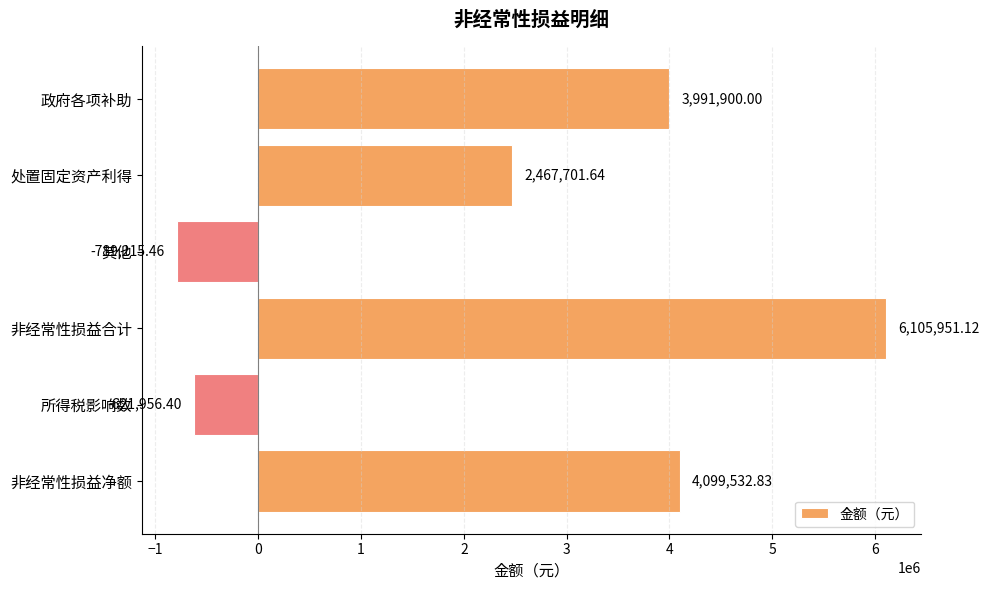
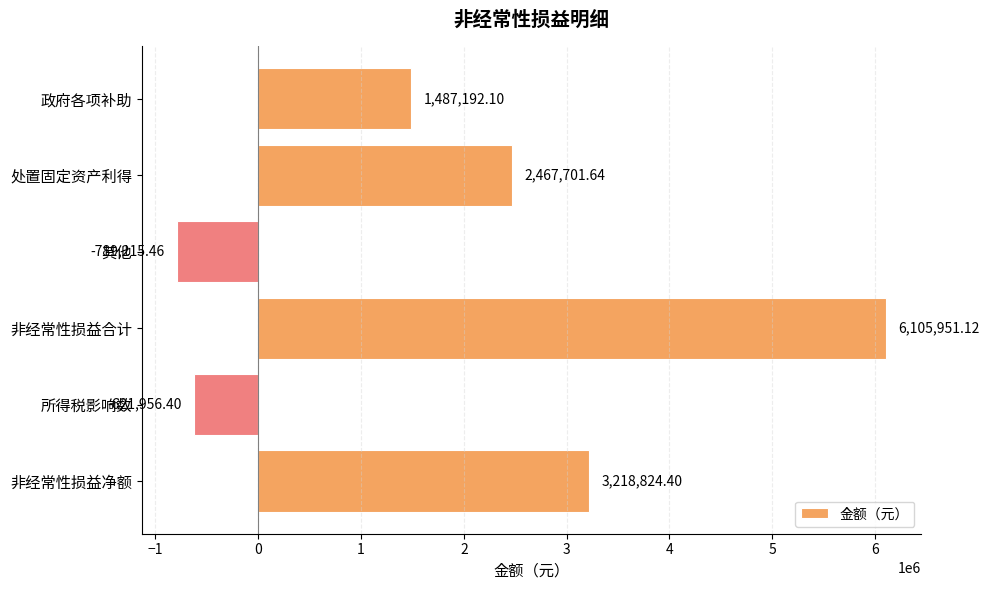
  {
-   "政府各项补助": "3,991,900.00",
+   "政府各项补助": "1,487,192.10",
    "处置固定资产利得": "2,467,701.64",
    "其他": "-789,215.46",
    "非经常性损益合计": "6,105,951.12",
    "所得税影响数": "-621,956.40",
-   "非经常性损益净额": "4,099,532.83"
+   "非经常性损益净额": "3,218,824.40"
  }
